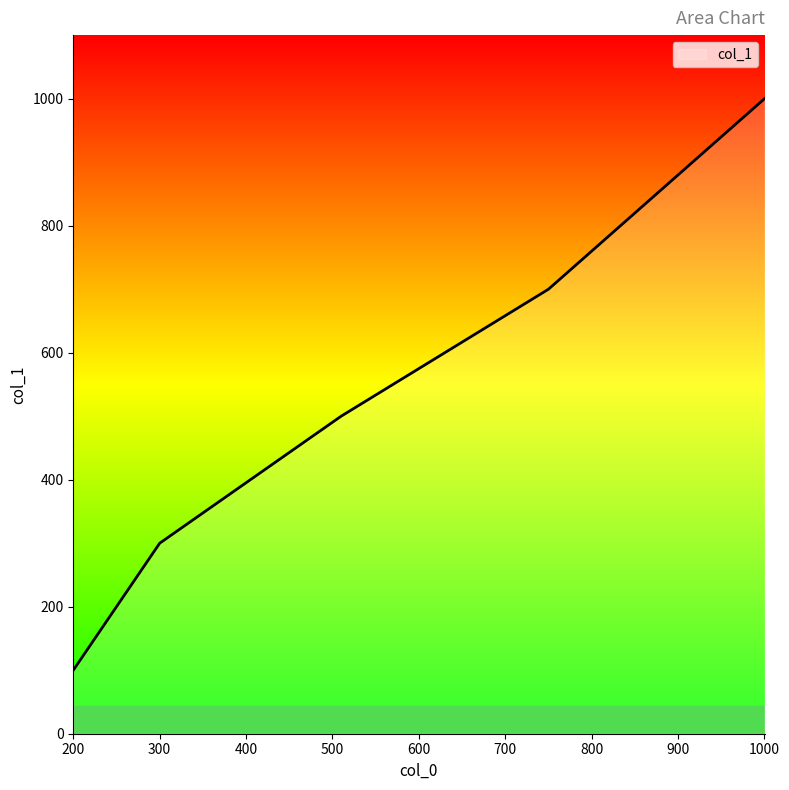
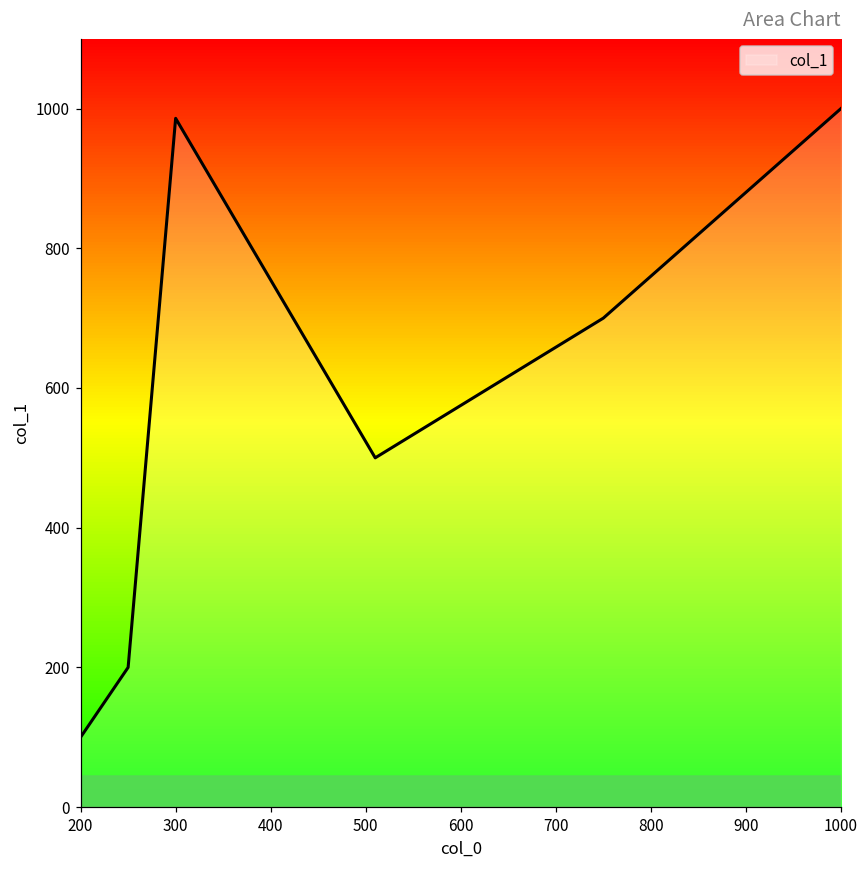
  {
    "200": 100,
-   "300": 300,
+   "300": 990,
    "1000": 1000
  }
